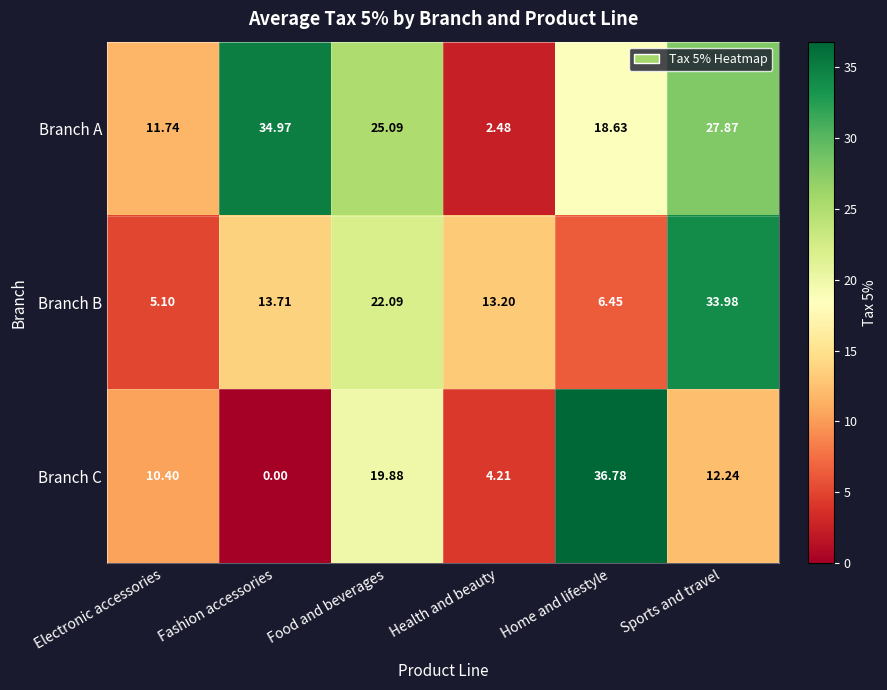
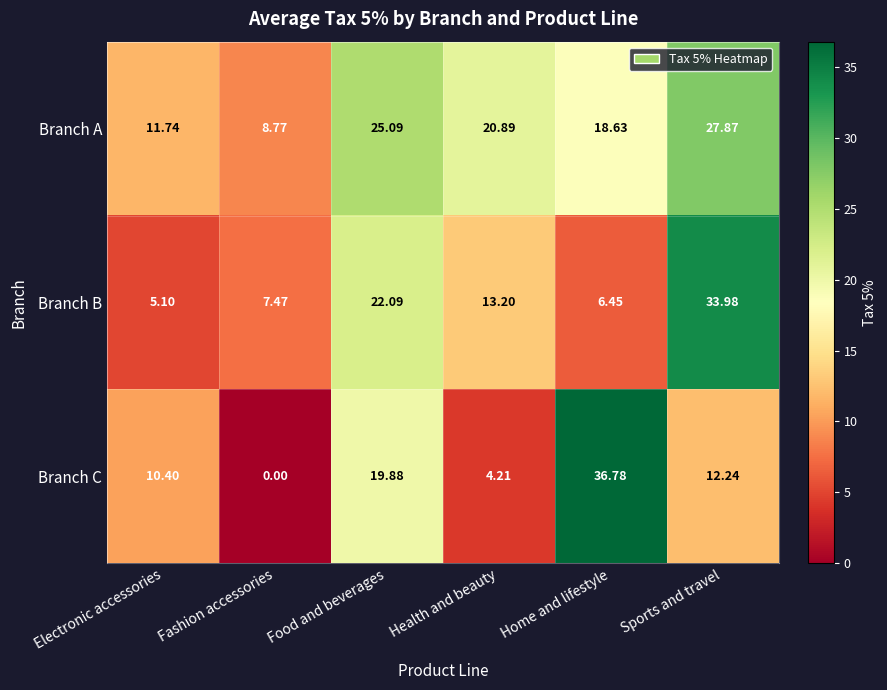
  {
    "Branch A": {
      "Electronic accessories": 11.74,
-     "Fashion accessories": 34.97,
+     "Fashion accessories": 8.77,
      "Food and beverages": 25.09,
-     "Health and beauty": 2.48,
+     "Health and beauty": 20.89,
      "Home and lifestyle": 18.63,
      "Sports and travel": 27.87
    },
    "Branch B": {
      "Electronic accessories": 5.10,
-     "Fashion accessories": 13.71,
+     "Fashion accessories": 7.47,
      "Food and beverages": 22.09,
      "Health and beauty": 13.20,
      "Home and lifestyle": 6.45,
      "Sports and travel": 33.98
    },
    "Branch C": {
      "Electronic accessories": 10.40,
      "Fashion accessories": 0.00,
      "Food and beverages": 19.88,
      "Health and beauty": 4.21,
      "Home and lifestyle": 36.78,
      "Sports and travel": 12.24
    }
  }
